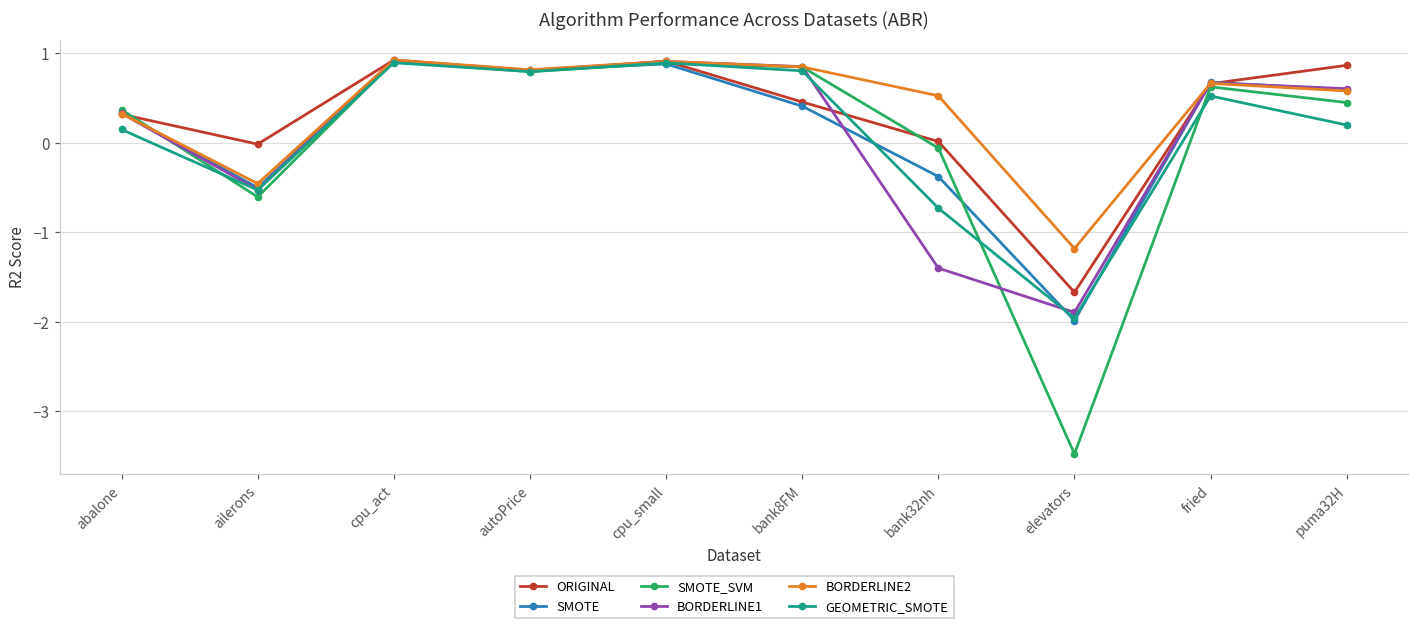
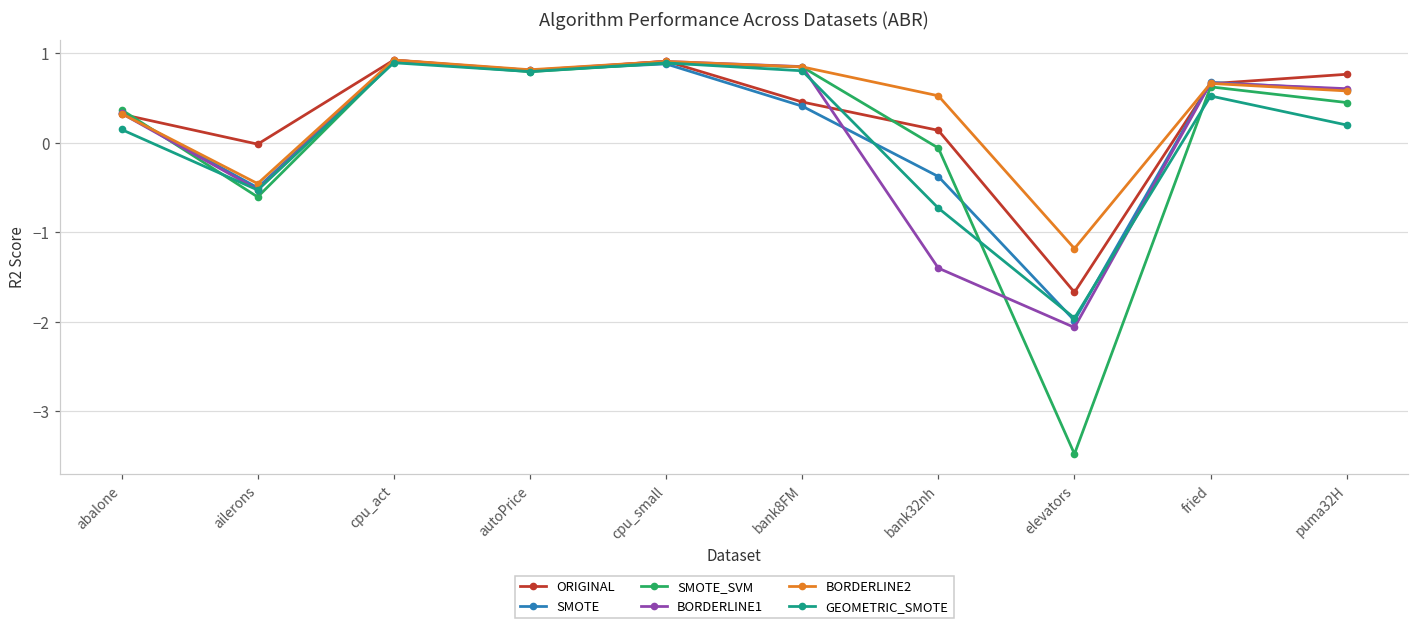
  {
    "ORIGINAL": {
      "ailerons": 0.0,
      "bank8FM": 0.5,
-     "bank32nh": 0.0,
+     "bank32nh": 0.1,
      "elevators": -1.7,
-     "puma32H": 0.9
+     "puma32H": 0.8
    },
    "SMOTE": {
      "bank8FM": 0.4,
      "bank32nh": -0.4
    },
    "BORDERLINE1": {
      "bank32nh": -1.4,
-     "elevators": -1.9
+     "elevators": -2.1
    },
    "BORDERLINE2": {
      "ailerons": -0.5,
      "bank32nh": 0.5,
      "elevators": -1.2
    }
  }
